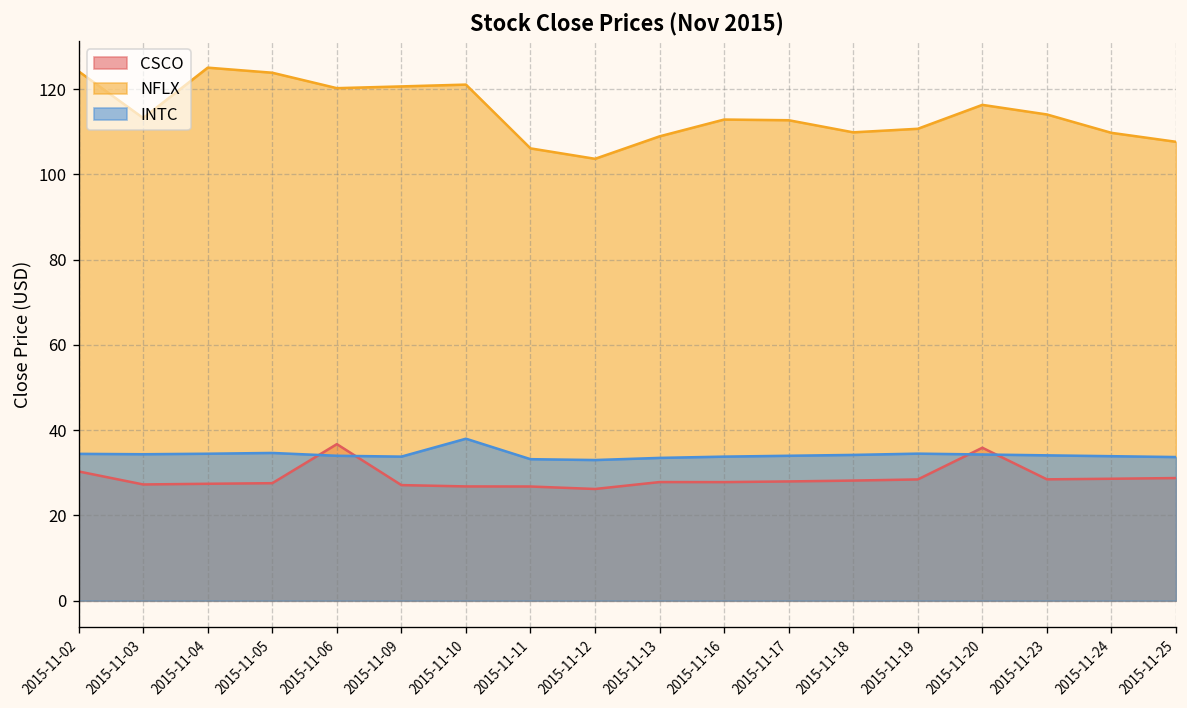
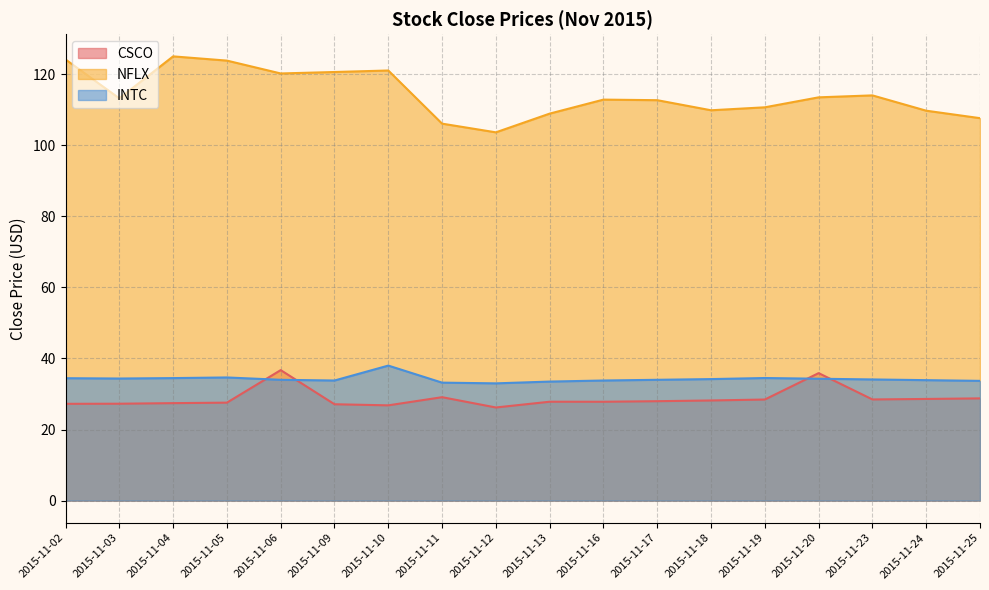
  {
    "CSCO": {
-     "2015-11-02": 30,
+     "2015-11-02": 27,
      "2015-11-03": 27,
      "2015-11-04": 27,
      "2015-11-05": 28,
      "2015-11-06": 37,
      "2015-11-09": 27,
      "2015-11-10": 27,
-     "2015-11-11": 27,
+     "2015-11-11": 29,
      "2015-11-12": 26,
      "2015-11-13": 28,
      "2015-11-16": 28,
      "2015-11-17": 28,
      "2015-11-18": 28,
      "2015-11-19": 28,
      "2015-11-20": 36,
      "2015-11-23": 28,
      "2015-11-24": 29,
      "2015-11-25": 29
    },
    "NFLX": {
      "2015-11-02": 124,
      "2015-11-04": 125,
      "2015-11-05": 124,
      "2015-11-06": 120,
      "2015-11-09": 121,
      "2015-11-10": 121,
      "2015-11-11": 106,
      "2015-11-12": 104,
      "2015-11-13": 109,
      "2015-11-16": 113,
      "2015-11-17": 113,
      "2015-11-18": 110,
      "2015-11-19": 111,
-     "2015-11-20": 116,
+     "2015-11-20": 114,
      "2015-11-23": 114,
      "2015-11-24": 110,
      "2015-11-25": 108
    },
    "INTC": {
      "2015-11-02": 34,
      "2015-11-03": 34,
      "2015-11-04": 34,
      "2015-11-05": 35,
      "2015-11-06": 34,
      "2015-11-09": 34,
      "2015-11-10": 38,
      "2015-11-11": 33,
      "2015-11-12": 33,
      "2015-11-13": 34,
      "2015-11-16": 34,
      "2015-11-17": 34,
      "2015-11-18": 34,
      "2015-11-19": 35,
      "2015-11-20": 34,
      "2015-11-23": 34,
      "2015-11-24": 34,
      "2015-11-25": 34
    }
  }
